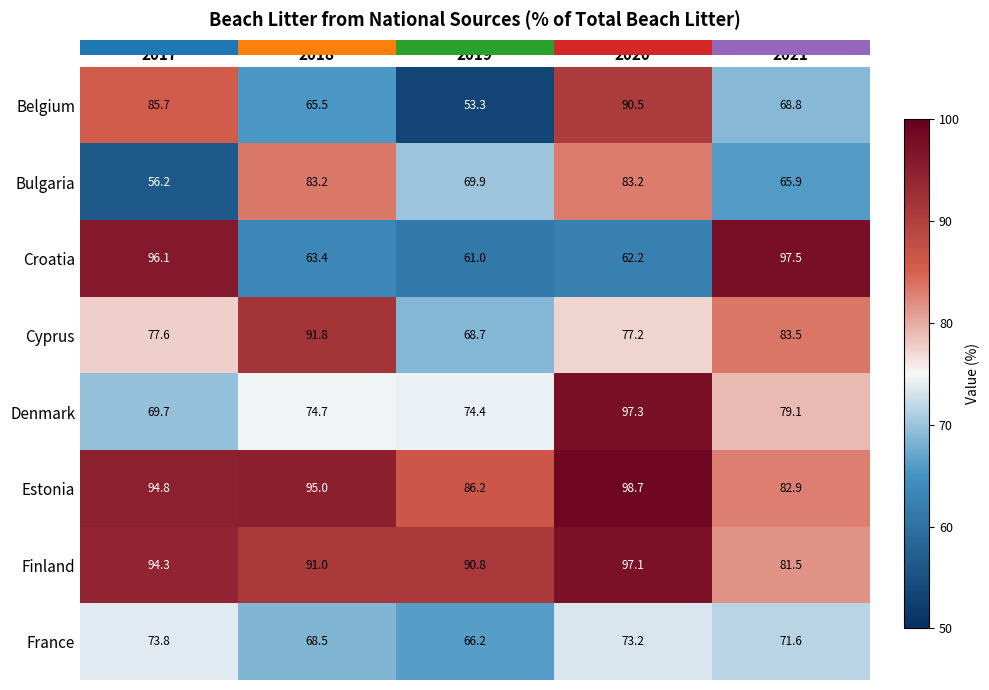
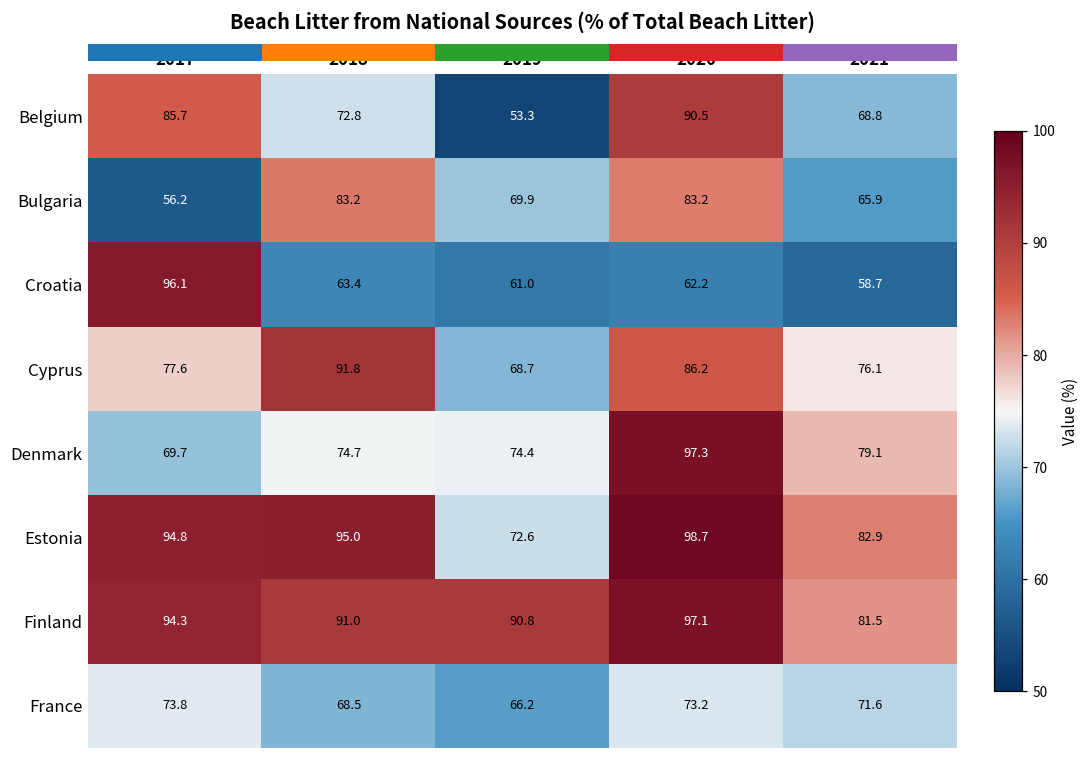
  {
    "Belgium": {
      "2017": 85.7,
-     "2018": 65.5,
+     "2018": 72.8,
      "2019": 53.3,
      "2020": 90.5,
      "2021": 68.8
    },
    "Bulgaria": {
      "2017": 56.2,
      "2018": 83.2,
      "2019": 69.9,
      "2020": 83.2,
      "2021": 65.9
    },
    "Croatia": {
      "2017": 96.1,
      "2018": 63.4,
      "2019": 61.0,
      "2020": 62.2,
-     "2021": 97.5
+     "2021": 58.7
    },
    "Cyprus": {
      "2017": 77.6,
      "2018": 91.8,
      "2019": 68.7,
-     "2020": 77.2,
-     "2021": 83.5
+     "2020": 86.2,
+     "2021": 76.1
    },
    "Denmark": {
      "2017": 69.7,
      "2018": 74.7,
      "2019": 74.4,
      "2020": 97.3,
      "2021": 79.1
    },
    "Estonia": {
      "2017": 94.8,
      "2018": 95.0,
-     "2019": 86.2,
+     "2019": 72.6,
      "2020": 98.7,
      "2021": 82.9
    },
    "Finland": {
      "2017": 94.3,
      "2018": 91.0,
      "2019": 90.8,
      "2020": 97.1,
      "2021": 81.5
    },
    "France": {
      "2017": 73.8,
      "2018": 68.5,
      "2019": 66.2,
      "2020": 73.2,
      "2021": 71.6
    }
  }
